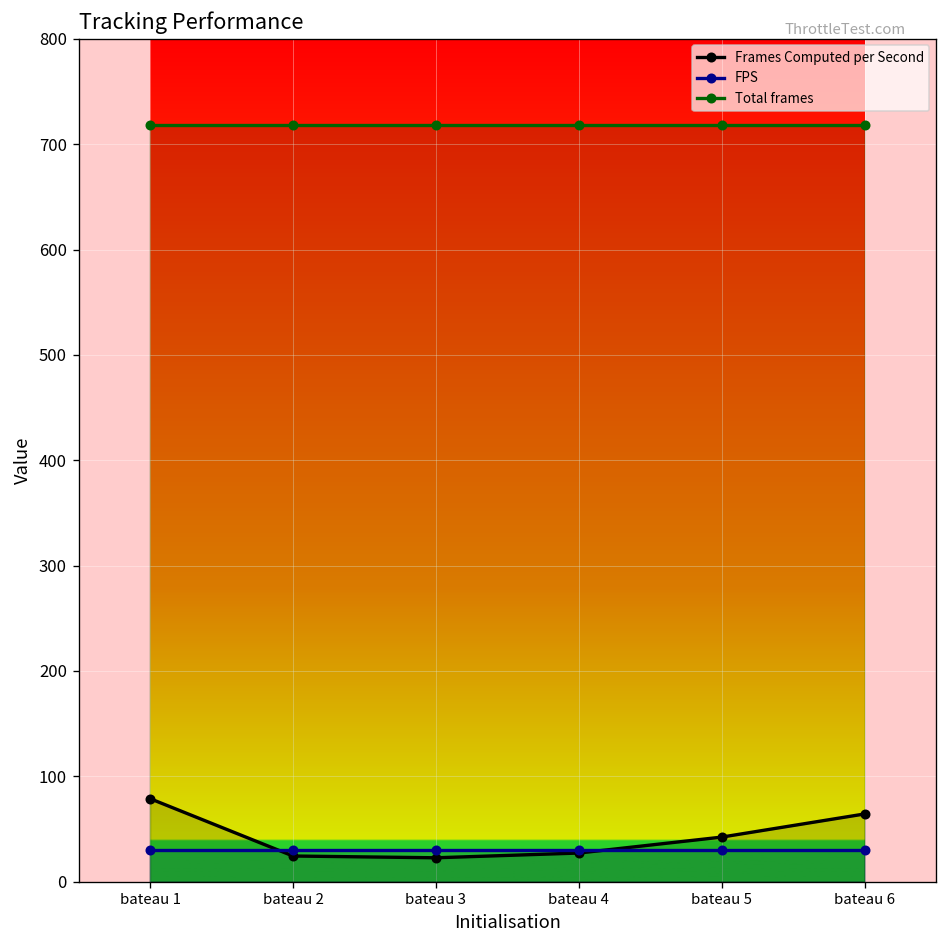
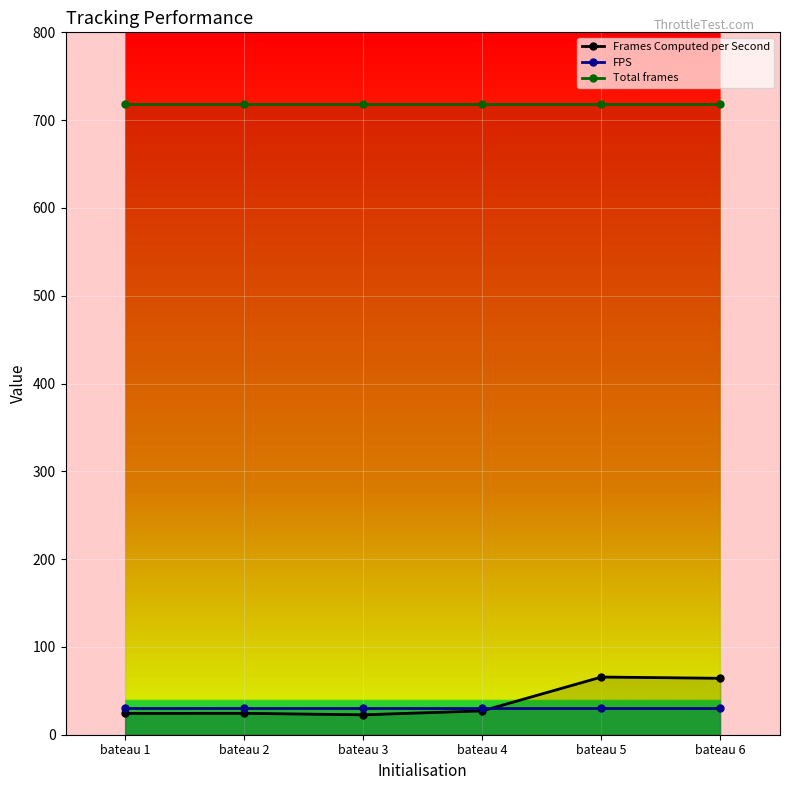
  {
    "Frames Computed per Second": {
-     "bateau 1": 80,
+     "bateau 1": 20,
      "bateau 2": 20,
      "bateau 3": 20,
-     "bateau 5": 40,
+     "bateau 5": 70,
      "bateau 6": 60
    },
    "FPS": {
      "bateau 1": 30,
      "bateau 2": 30,
      "bateau 3": 30,
      "bateau 5": 30,
      "bateau 6": 30
    },
    "Total frames": {
      "bateau 1": 720,
      "bateau 2": 720,
      "bateau 3": 720,
      "bateau 4": 720,
      "bateau 5": 720,
      "bateau 6": 720
    }
  }
